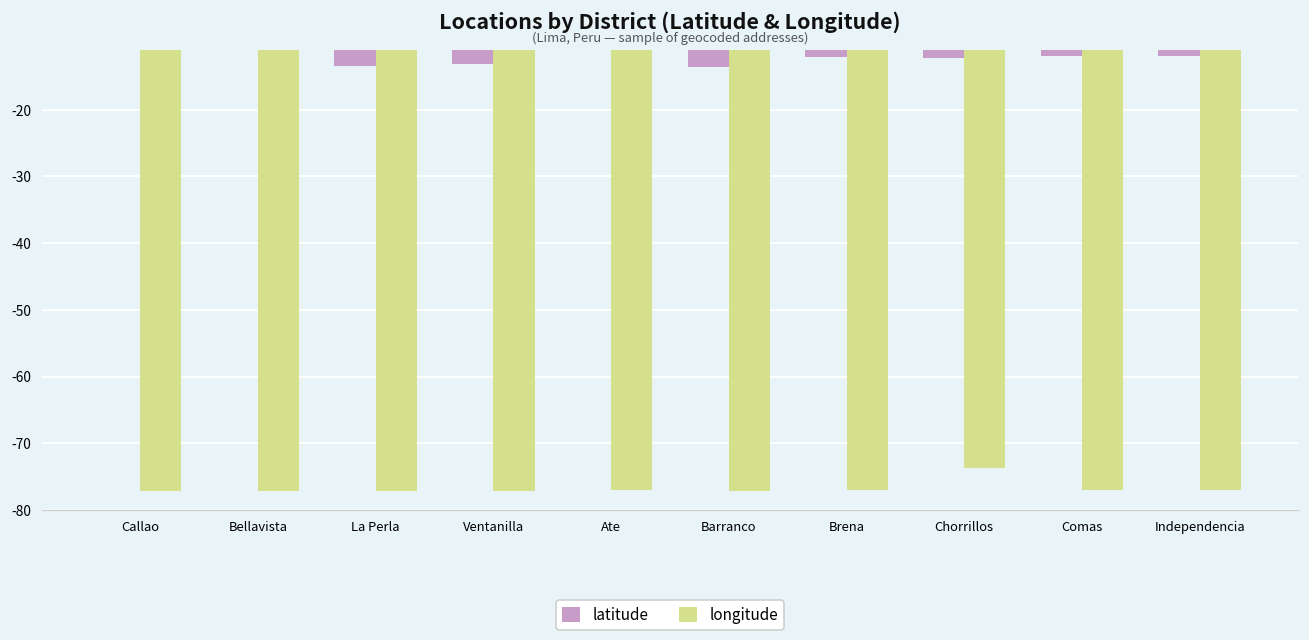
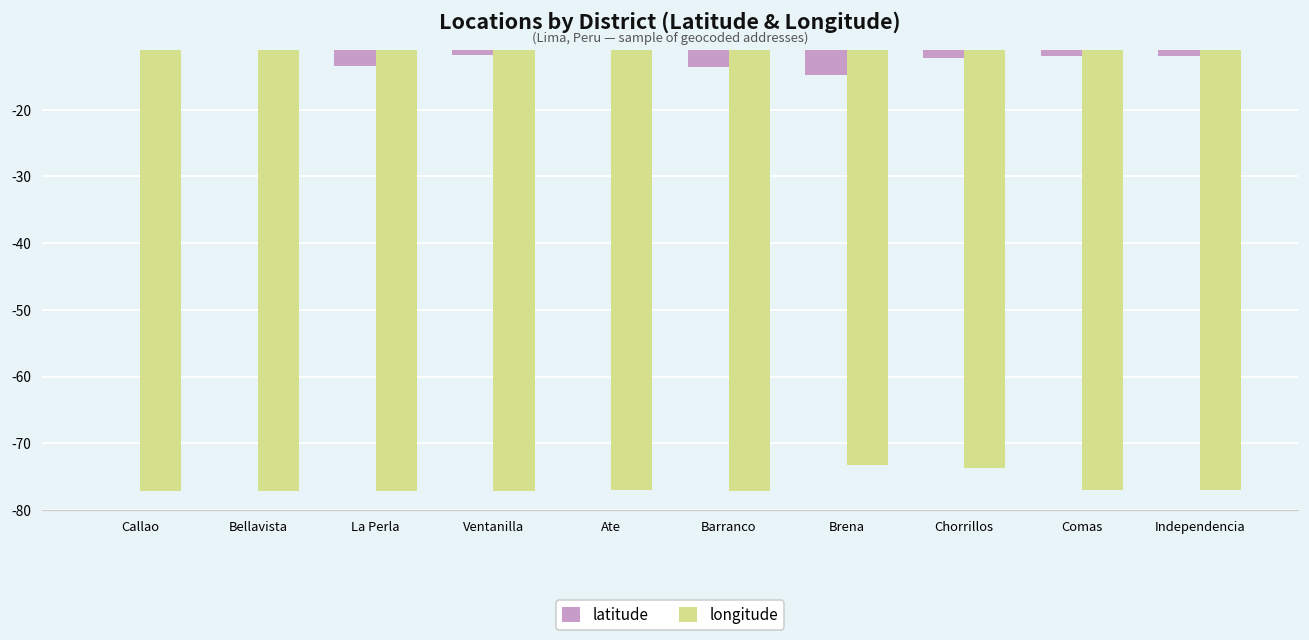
  {
    "latitude": {
      "La Perla": -13,
-     "Ventanilla": -13,
+     "Ventanilla": -12,
      "Barranco": -14,
-     "Brena": -12,
+     "Brena": -15,
      "Chorrillos": -12,
      "Comas": -12,
      "Independencia": -12
    },
    "longitude": {
      "Callao": -77,
      "Bellavista": -77,
      "La Perla": -77,
      "Ventanilla": -77,
      "Ate": -77,
      "Barranco": -77,
-     "Brena": -77,
+     "Brena": -73,
      "Chorrillos": -74,
      "Comas": -77,
      "Independencia": -77
    }
  }
